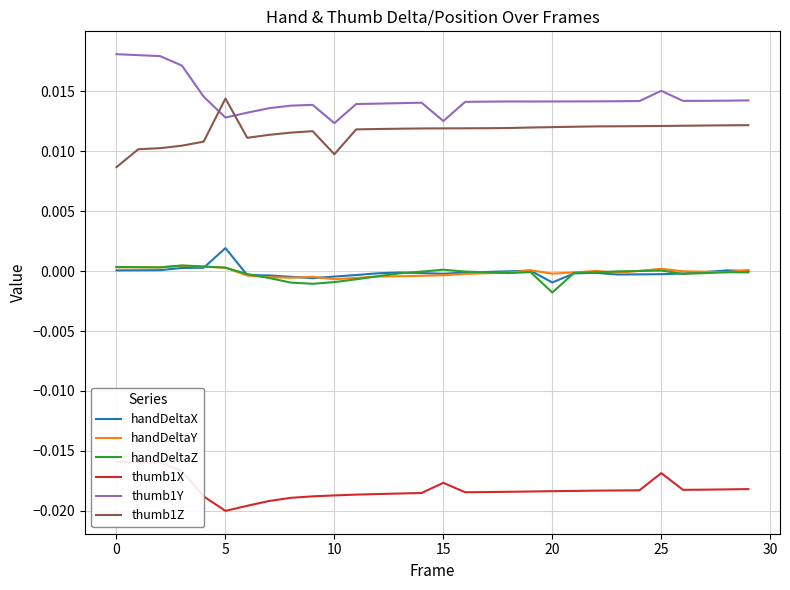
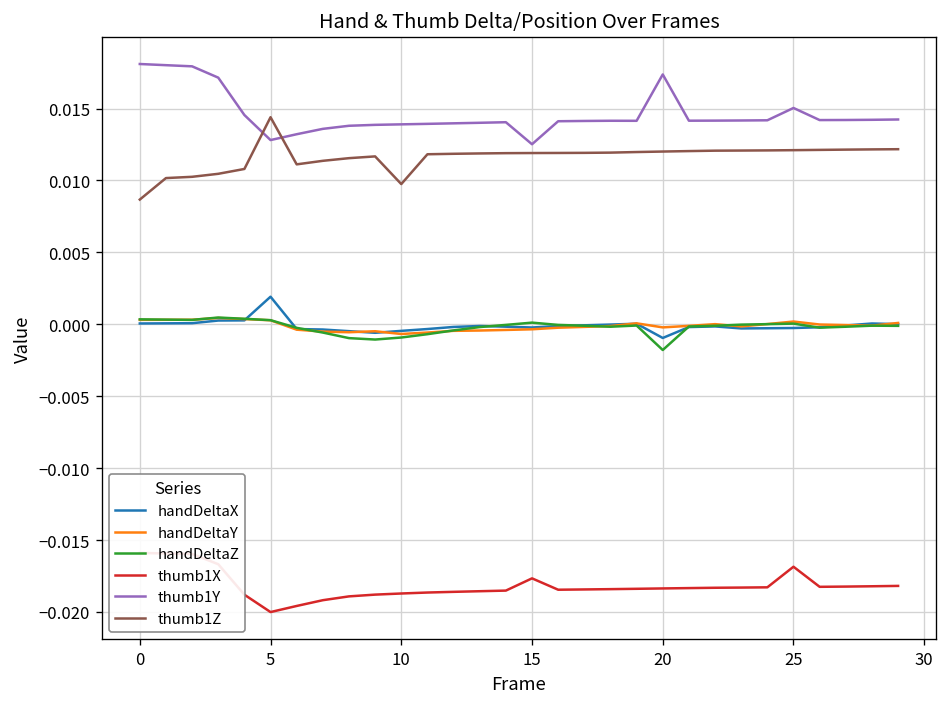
  {
    "handDeltaX": {
      "0": 0.0001,
      "5": 0.0019,
      "10": -0.0005,
      "20": -0.0010,
      "25": -0.0003
    },
    "handDeltaY": {
      "10": -0.0007,
      "20": -0.0002
    },
    "handDeltaZ": {
      "10": -0.0009,
      "15": 0.0001,
      "20": -0.0018
    },
    "thumb1X": {
      "5": -0.0200,
      "10": -0.0187,
      "15": -0.0177,
      "20": -0.0184,
      "25": -0.0169
    },
    "thumb1Y": {
      "0": 0.0181,
      "5": 0.0128,
-     "10": 0.0123,
+     "10": 0.0139,
      "15": 0.0125,
-     "20": 0.0141,
+     "20": 0.0174,
      "25": 0.0150
    },
    "thumb1Z": {
      "0": 0.0087,
      "5": 0.0144,
      "10": 0.0097,
      "15": 0.0119,
      "20": 0.0120,
      "25": 0.0121
    }
  }
